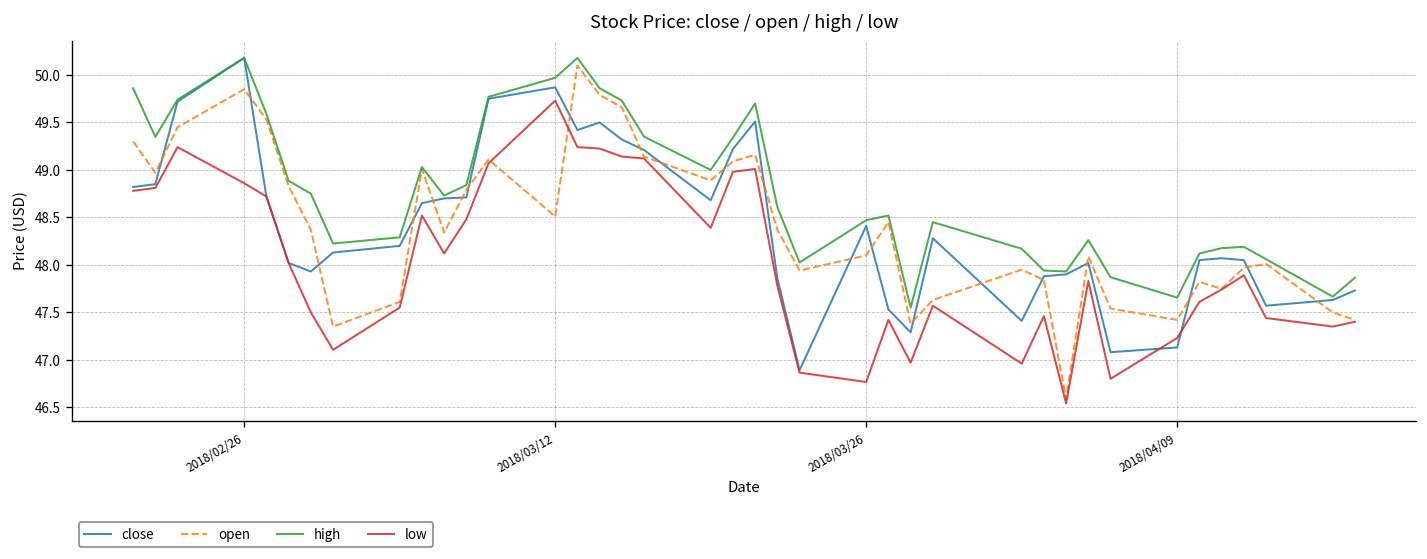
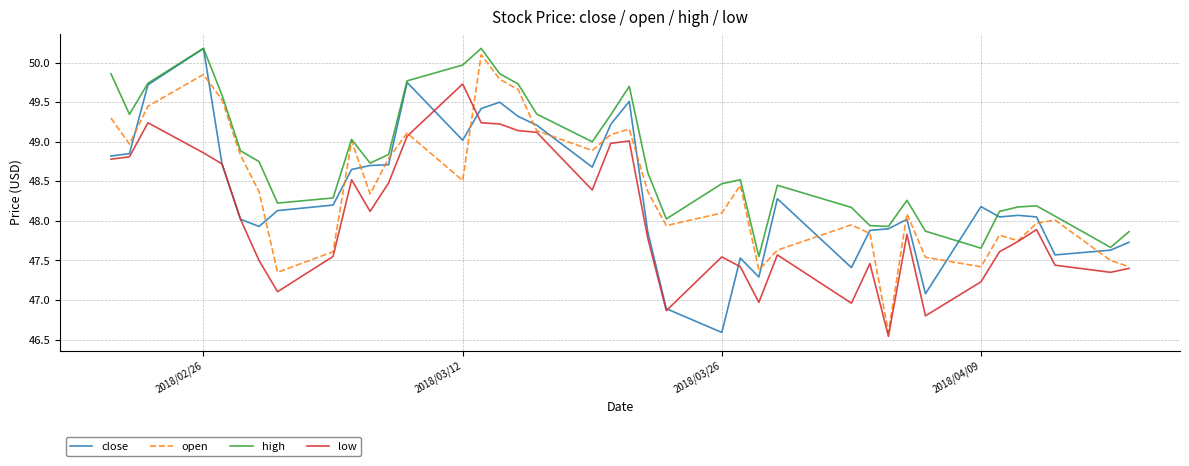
  {
    "close": {
-     "2018/03/12": 49.9,
-     "2018/03/26": 48.4,
-     "2018/04/09": 47.1
+     "2018/03/12": 49.0,
+     "2018/03/26": 46.6,
+     "2018/04/09": 48.2
    },
    "open": {
      "2018/02/26": 49.9,
      "2018/03/12": 48.5,
      "2018/03/26": 48.1,
      "2018/04/09": 47.4
    },
    "high": {
      "2018/03/12": 50.0,
      "2018/03/26": 48.5,
      "2018/04/09": 47.7
    },
    "low": {
      "2018/02/26": 48.9,
      "2018/03/12": 49.7,
-     "2018/03/26": 46.8,
+     "2018/03/26": 47.5,
      "2018/04/09": 47.2
    }
  }
